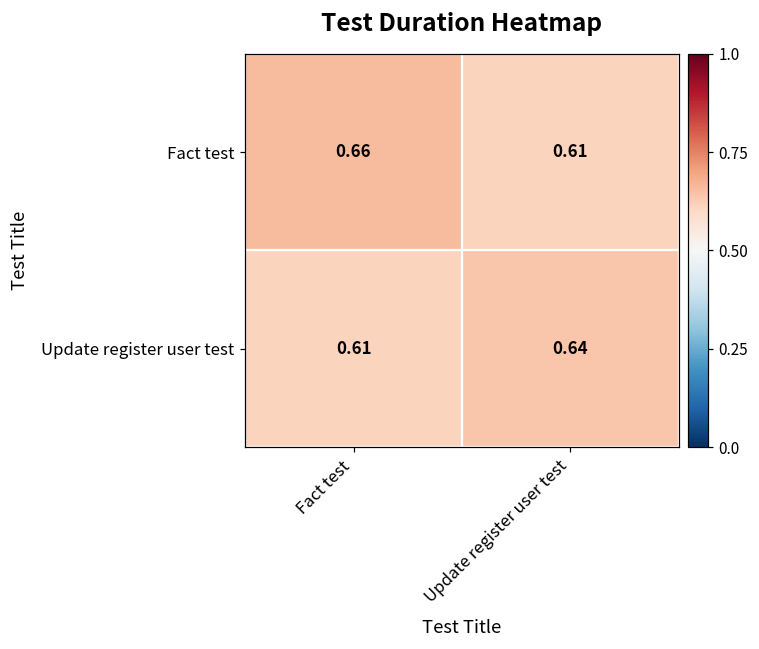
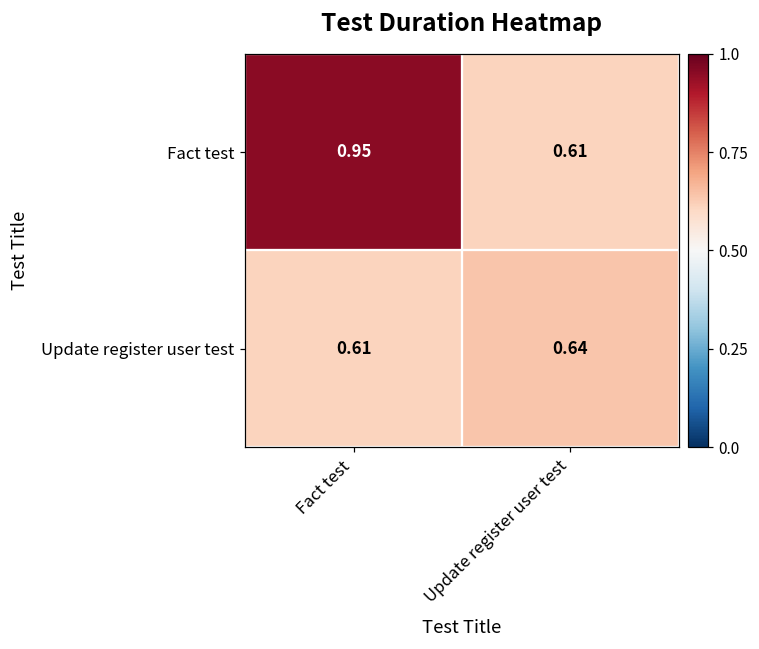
  {
    "Fact test": {
-     "Fact test": 0.66,
+     "Fact test": 0.95,
      "Update register user test": 0.61
    },
    "Update register user test": {
      "Fact test": 0.61,
      "Update register user test": 0.64
    }
  }
